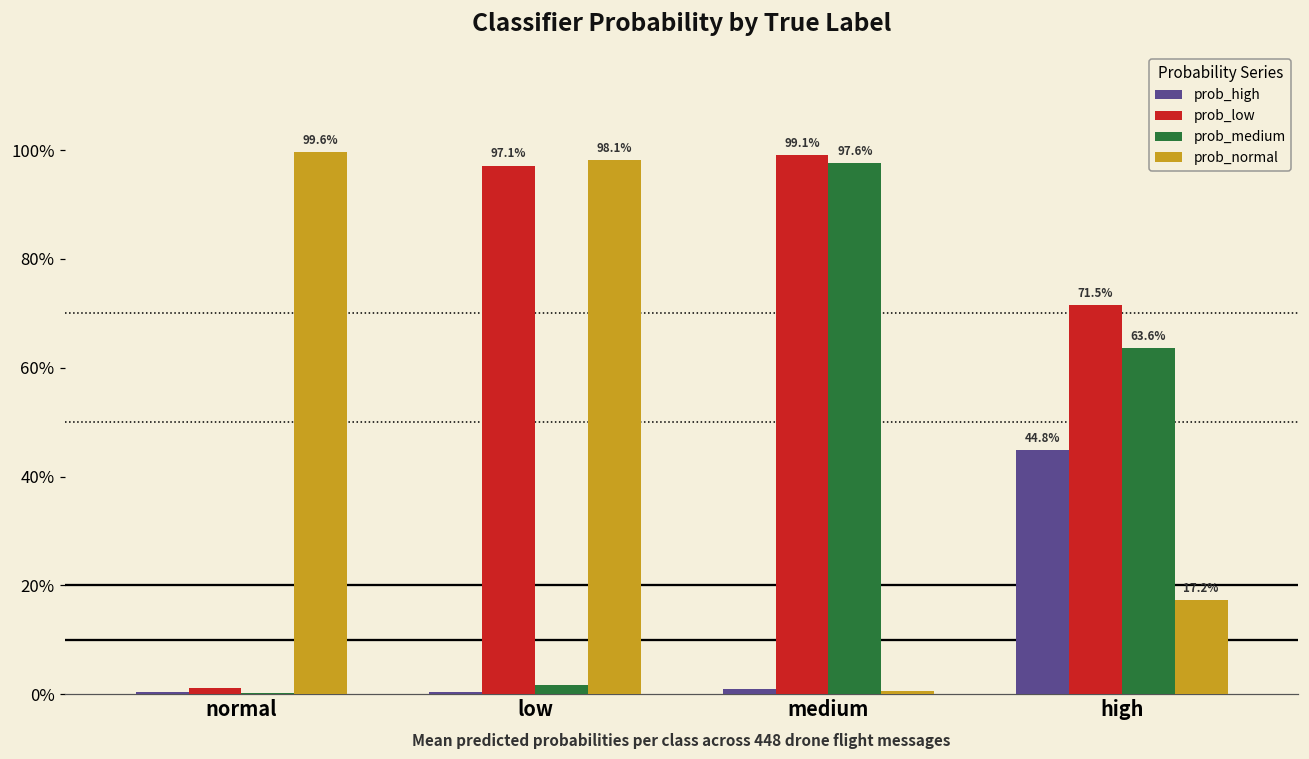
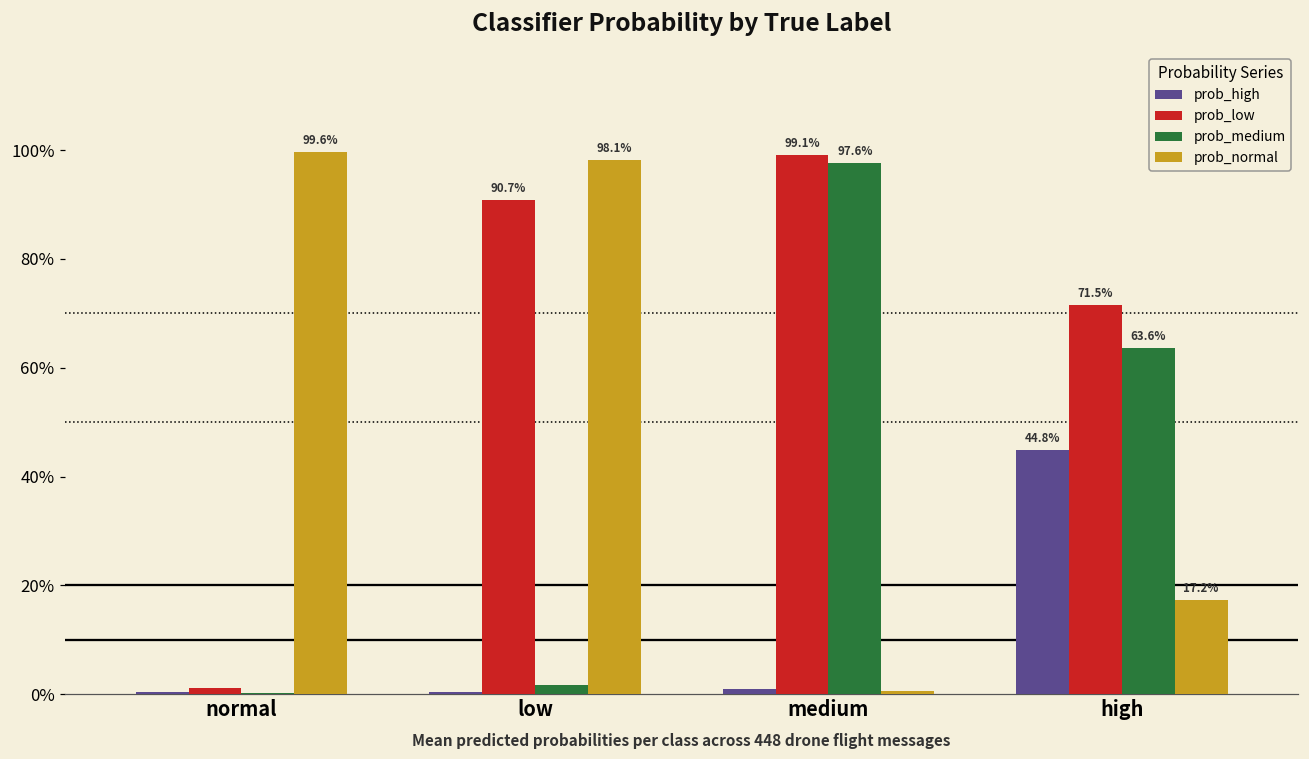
  {
    "prob_high": {
      "high": "44.8%"
    },
    "prob_low": {
-     "low": "97.1%",
+     "low": "90.7%",
      "medium": "99.1%",
      "high": "71.5%"
    },
    "prob_medium": {
      "medium": "97.6%",
      "high": "63.6%"
    },
    "prob_normal": {
      "normal": "99.6%",
      "low": "98.1%",
      "high": "17.2%"
    }
  }
